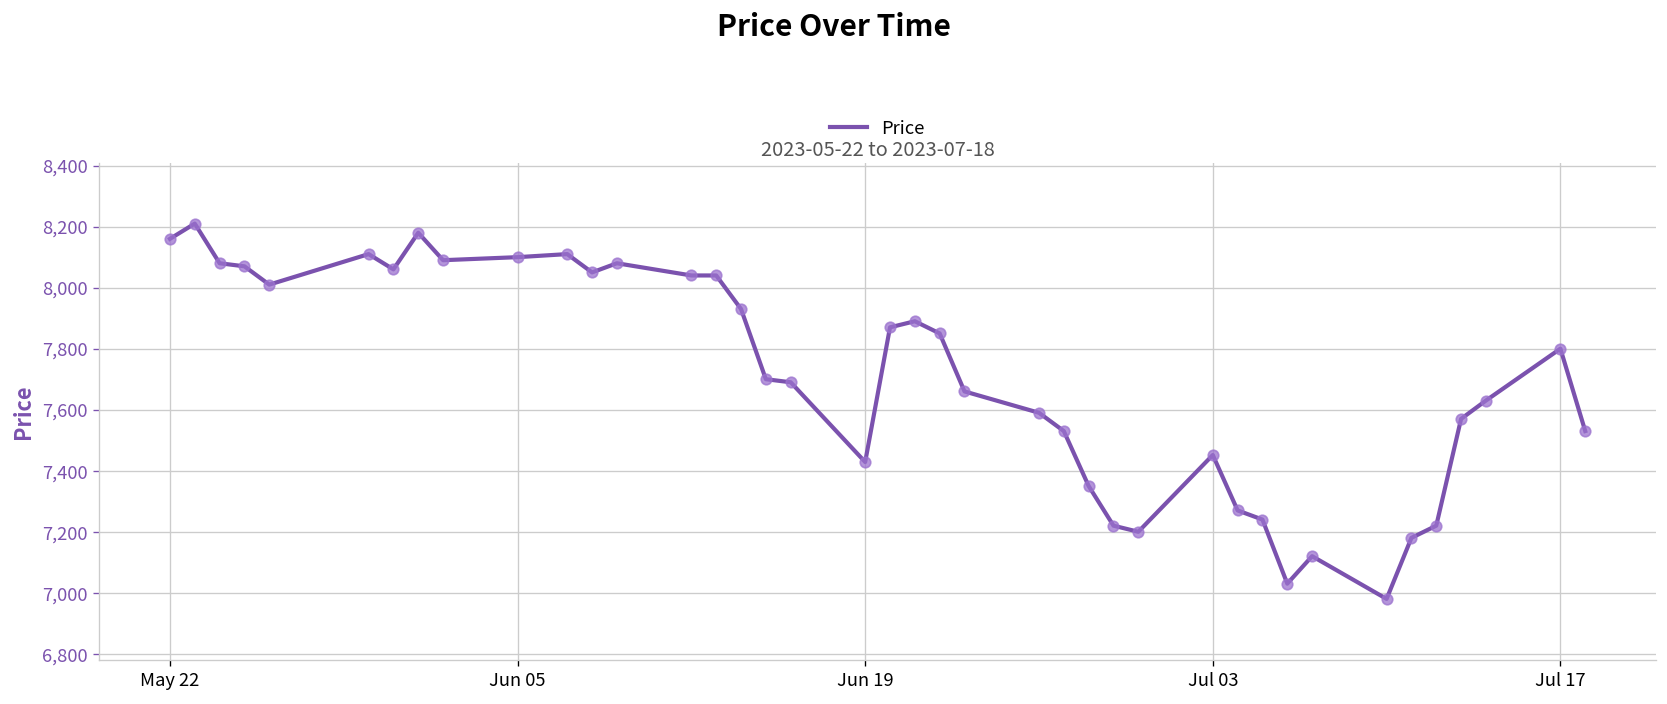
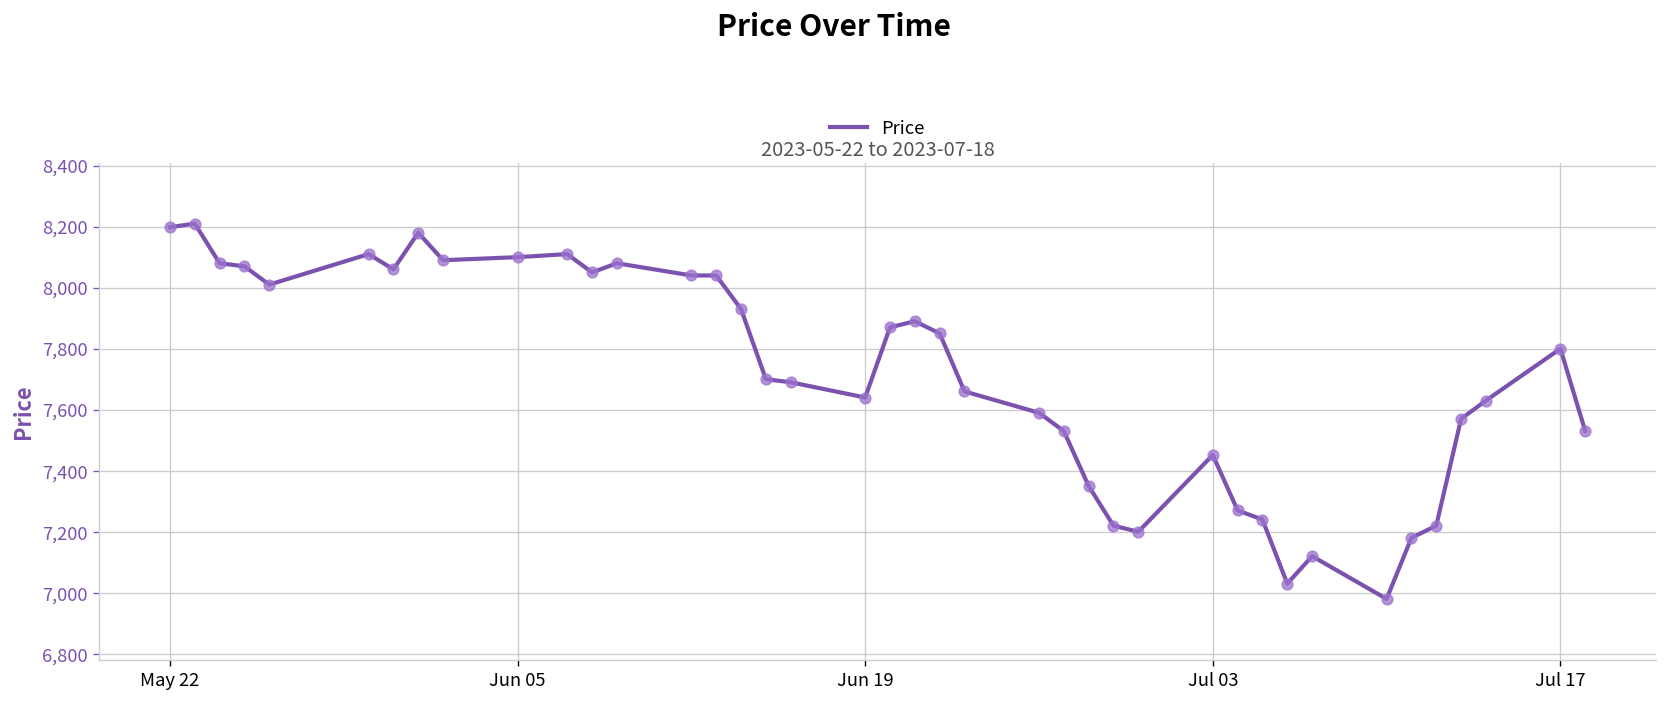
  {
-   "May 22": "8,160",
+   "May 22": "8,200",
    "Jun 05": "8,100",
-   "Jun 19": "7,430",
+   "Jun 19": "7,640",
    "Jul 03": "7,450",
    "Jul 17": "7,800"
  }
